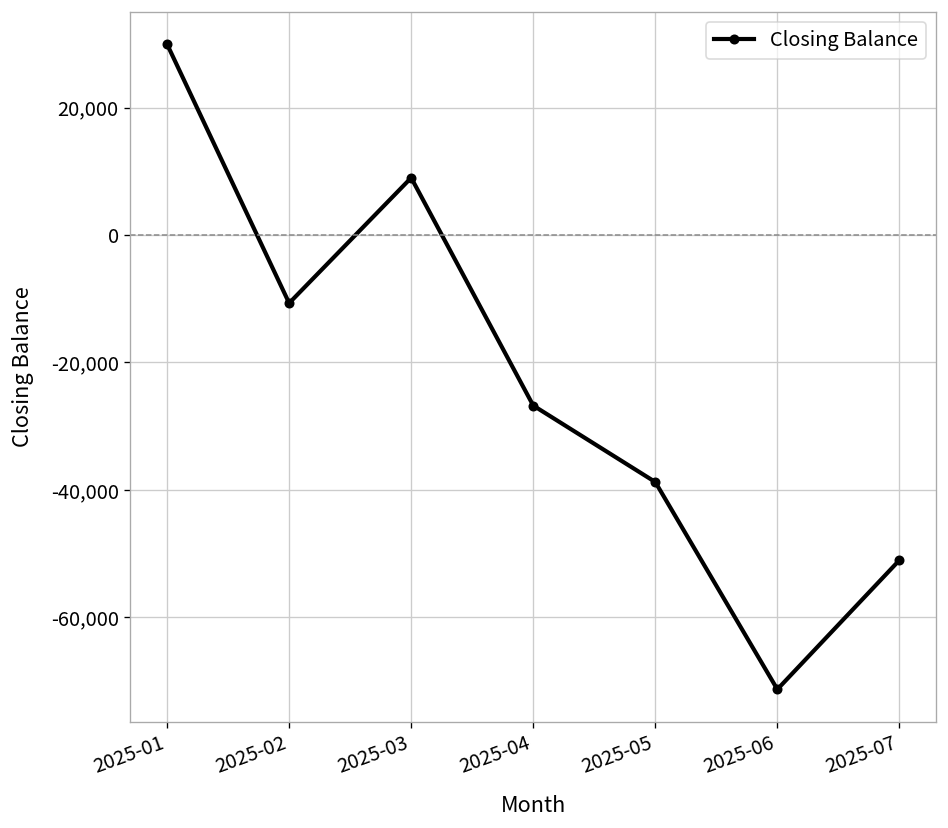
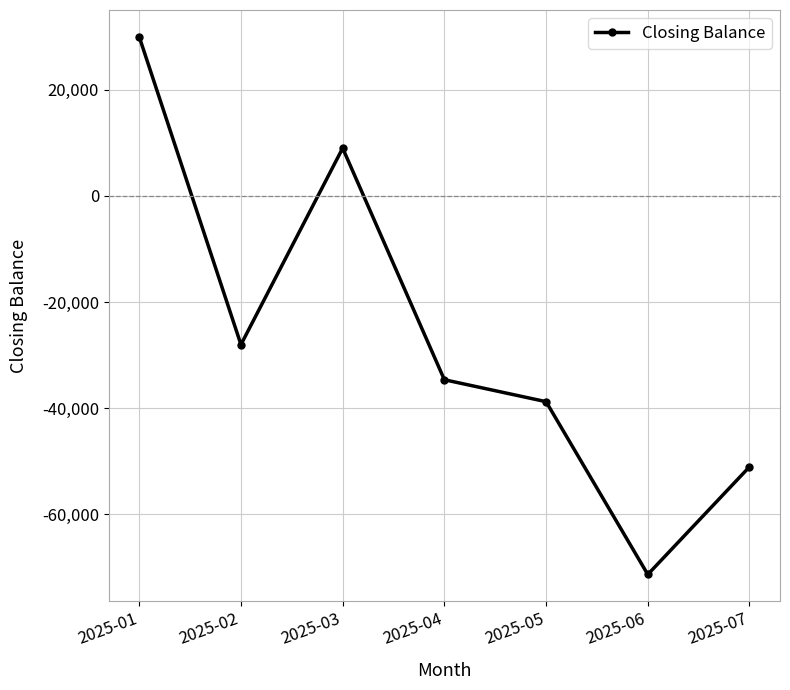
  {
    "2025-01": "30,000",
-   "2025-02": "-11,000",
+   "2025-02": "-28,000",
    "2025-03": "9,000",
-   "2025-04": "-27,000",
+   "2025-04": "-35,000",
    "2025-05": "-39,000",
    "2025-06": "-71,000",
    "2025-07": "-51,000"
  }
